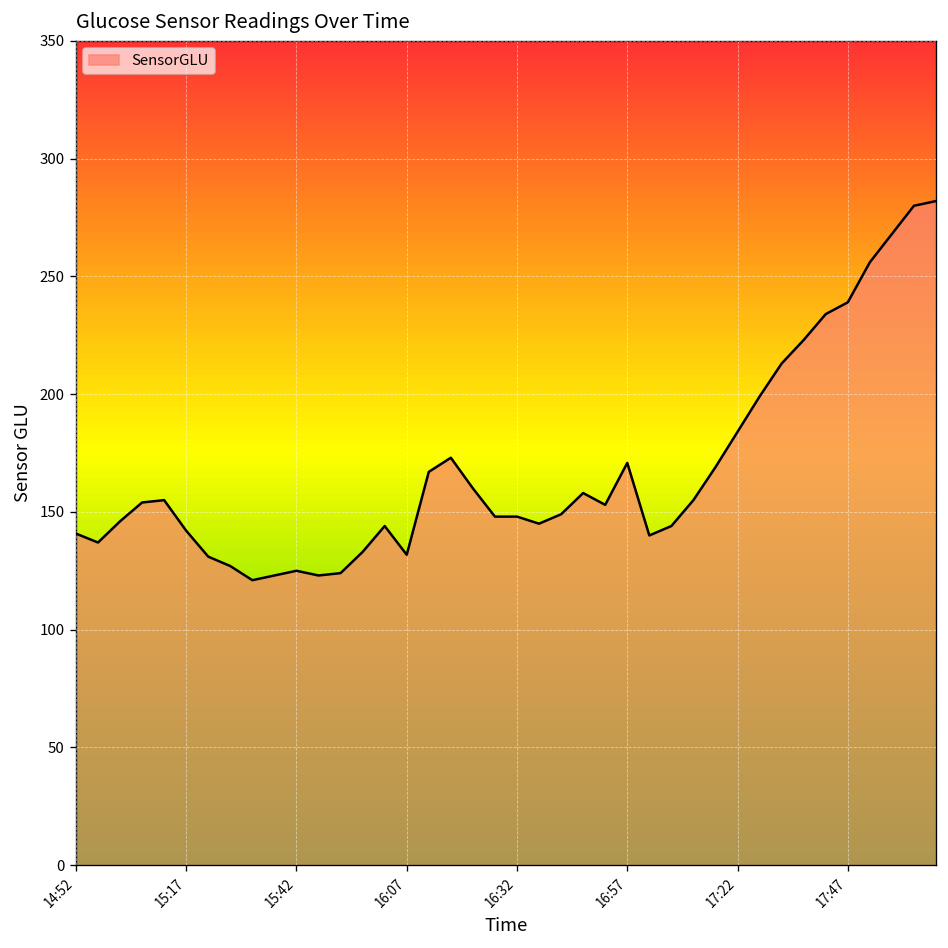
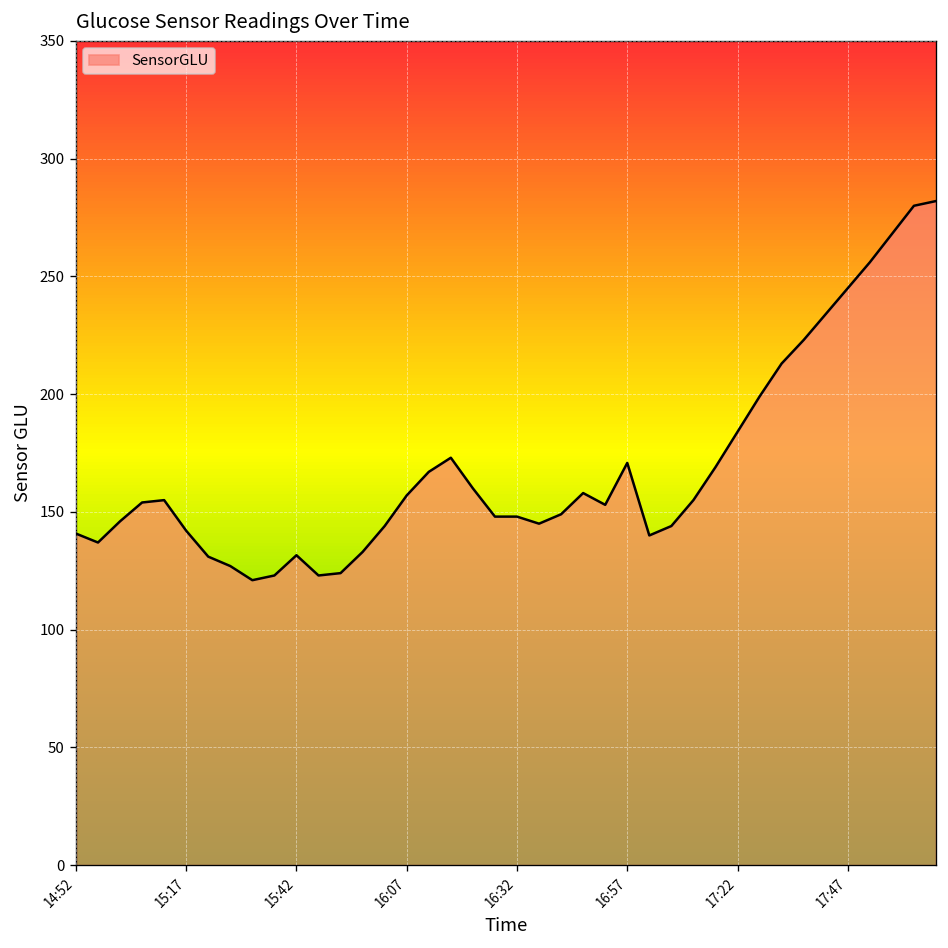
  {
    "14:52": 141,
    "15:17": 142,
-   "15:42": 125,
-   "16:07": 132,
+   "15:42": 132,
+   "16:07": 157,
    "16:32": 148,
    "16:57": 171,
    "17:22": 184,
-   "17:47": 239
+   "17:47": 245
  }
